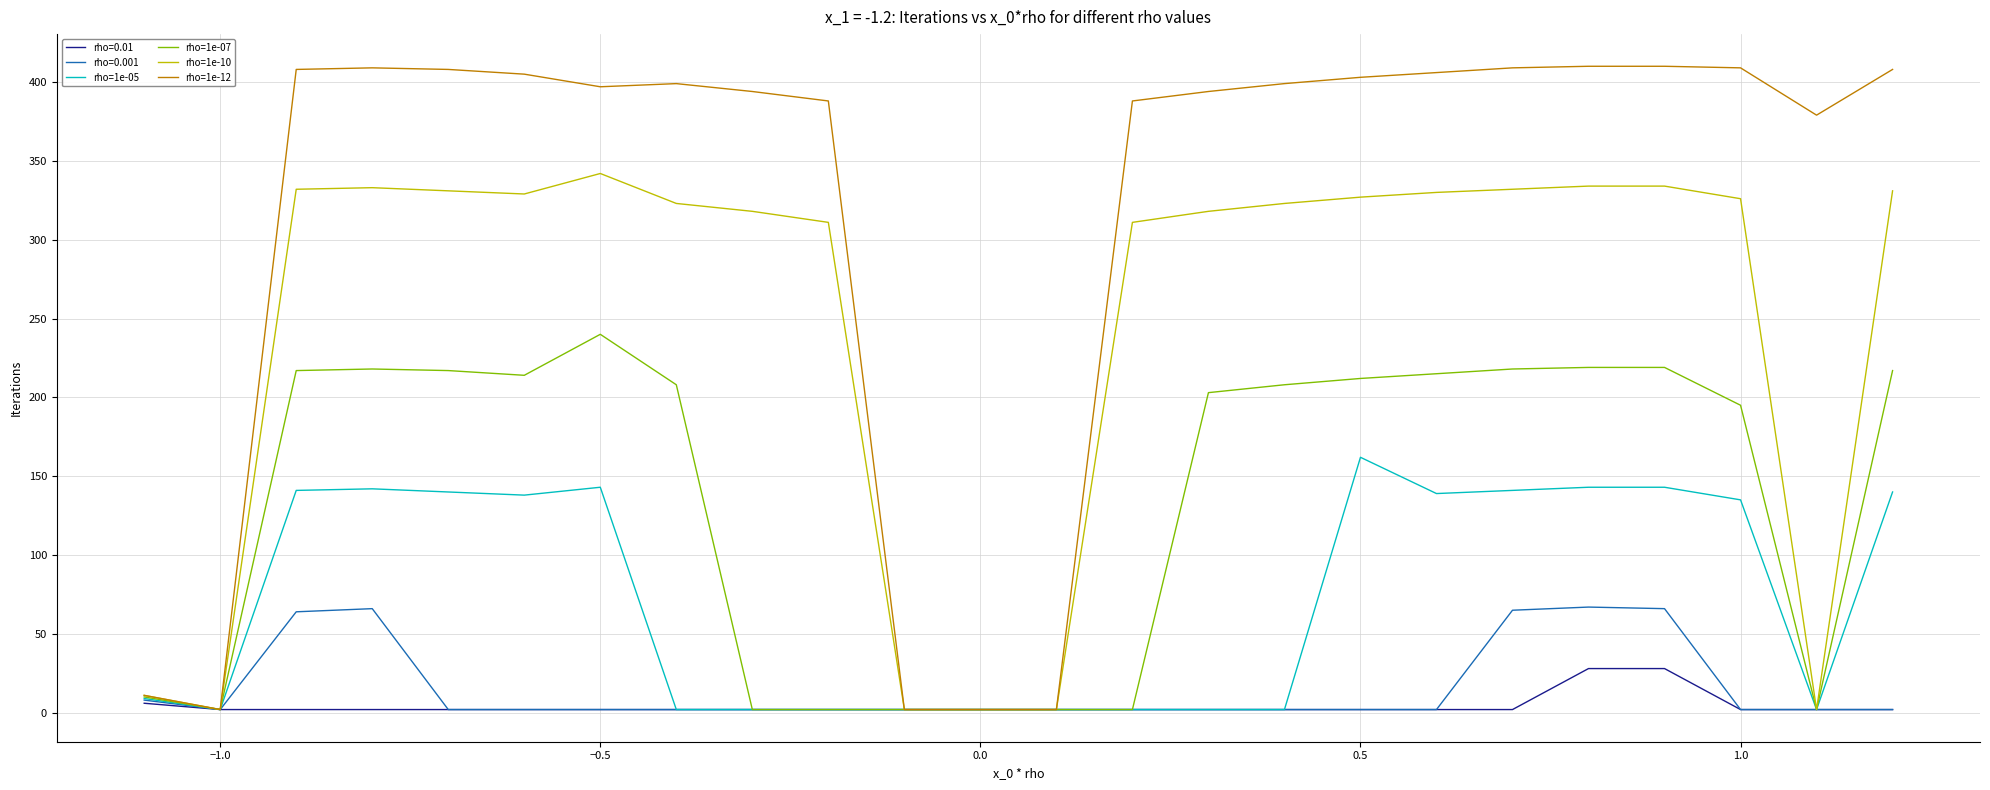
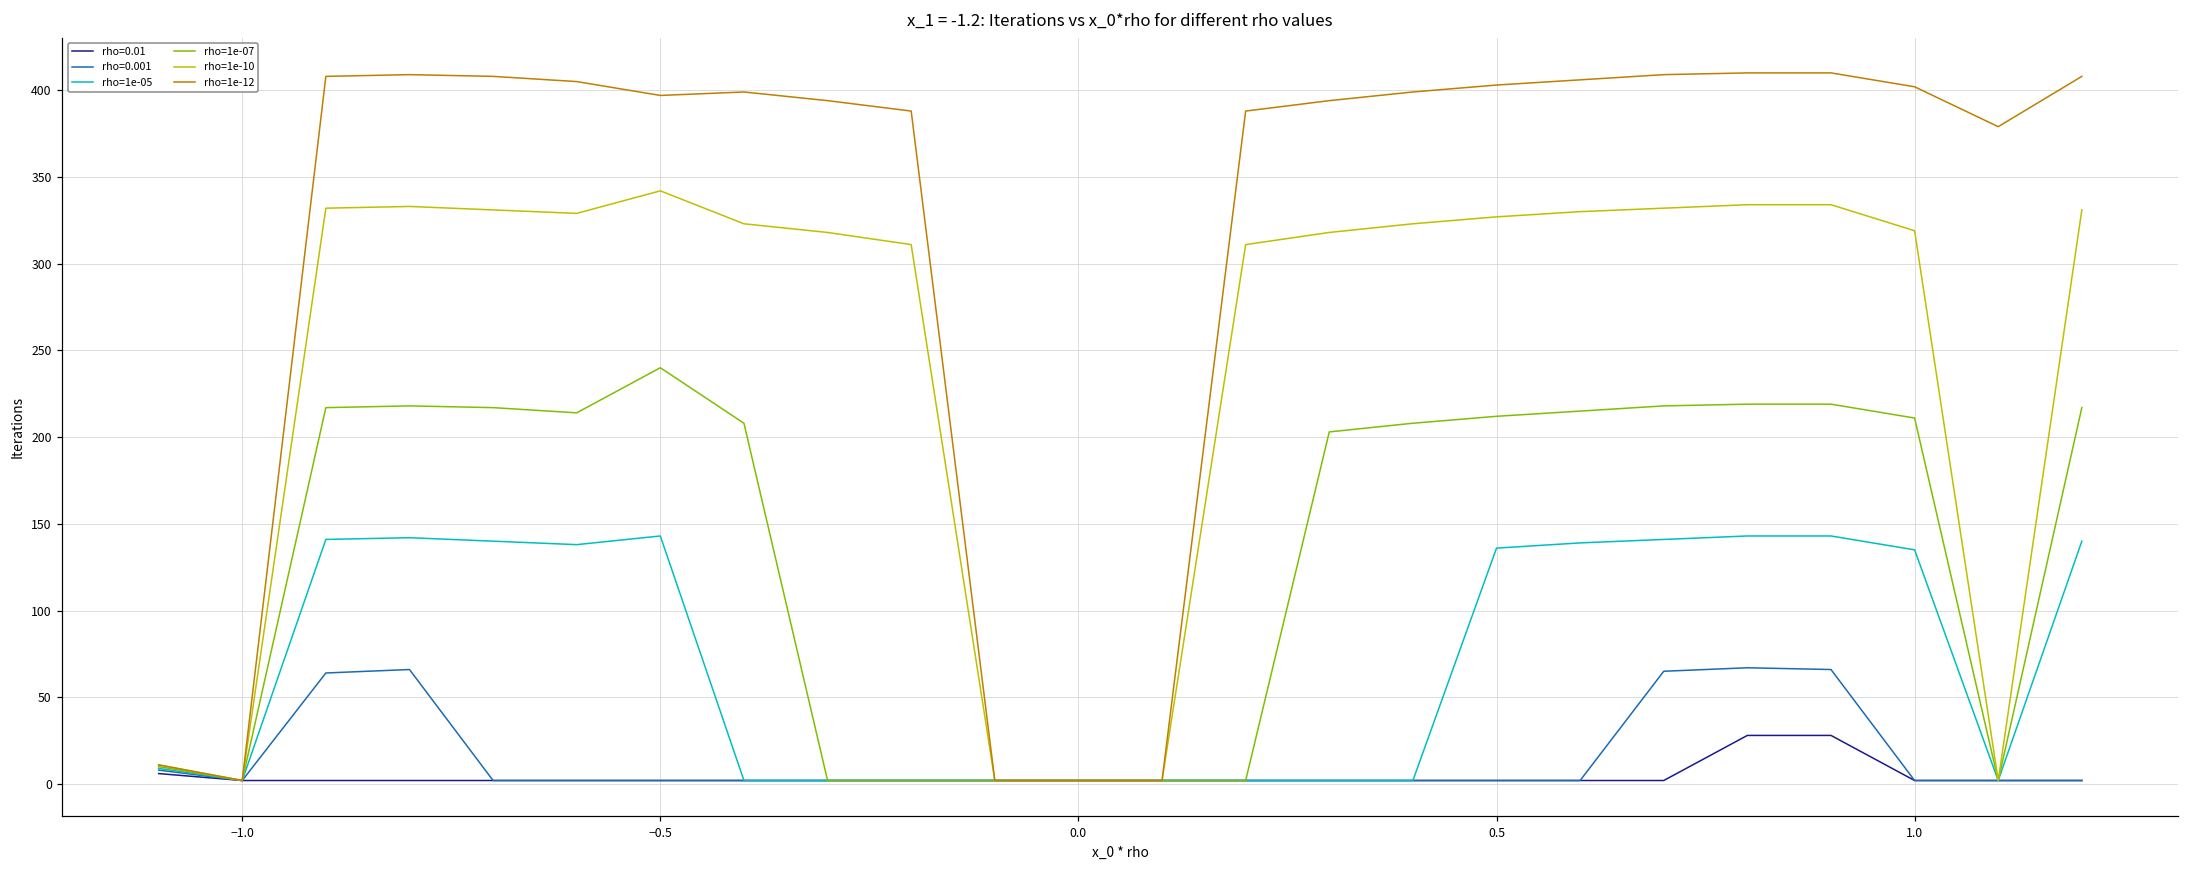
  {
    "rho=1e-05": {
      "−0.5": 143,
-     "0.5": 162,
+     "0.5": 136,
      "1.0": 135
    },
    "rho=1e-07": {
      "−0.5": 240,
      "0.5": 212,
-     "1.0": 195
+     "1.0": 211
    },
    "rho=1e-10": {
      "−0.5": 342,
      "0.5": 327,
-     "1.0": 326
+     "1.0": 319
    },
    "rho=1e-12": {
      "−0.5": 397,
      "0.5": 403,
-     "1.0": 409
+     "1.0": 402
    }
  }
